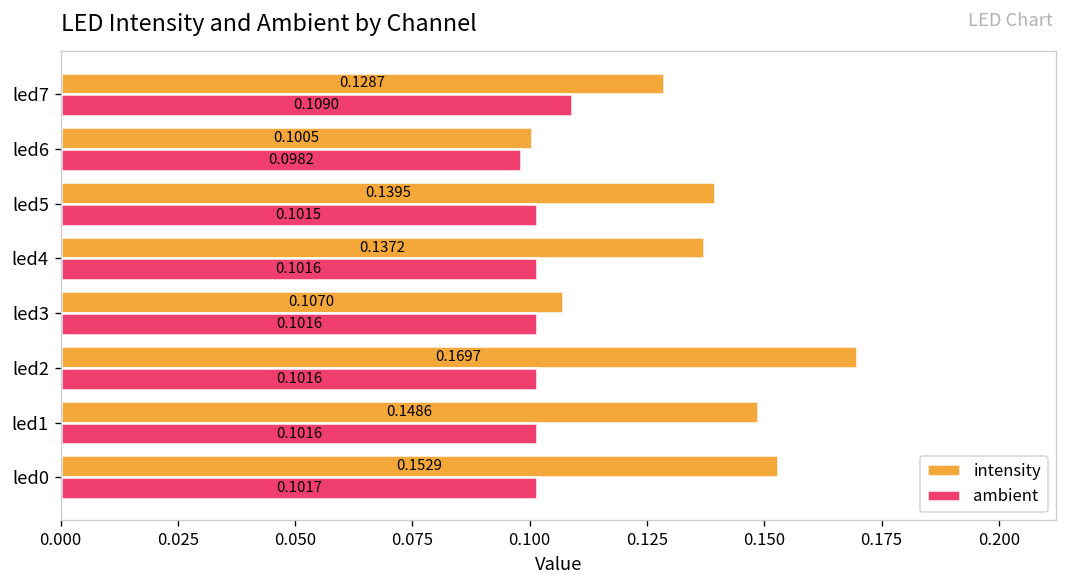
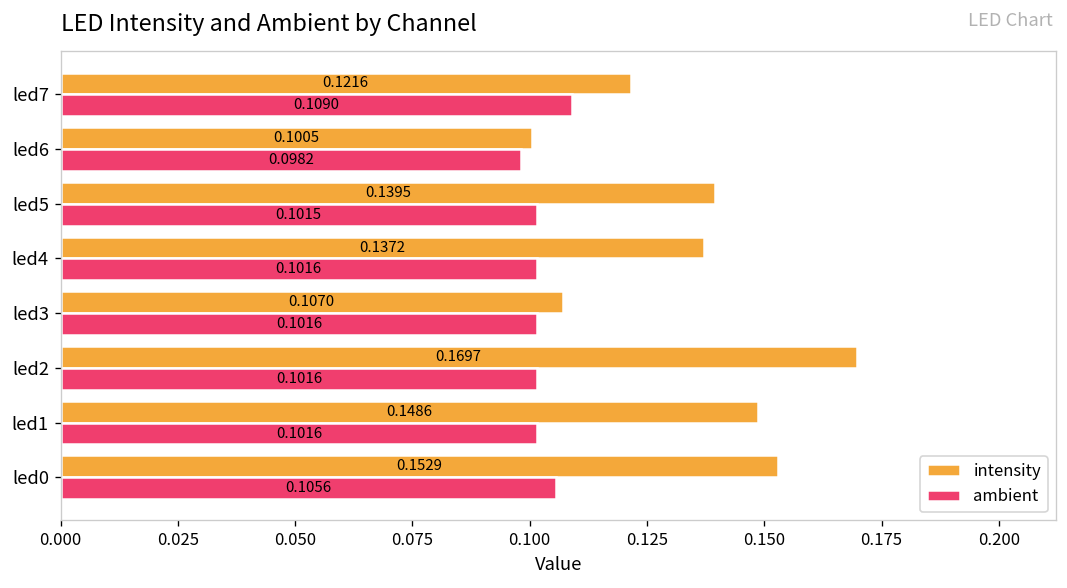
  {
    "intensity": {
-     "led7": 0.1287,
+     "led7": 0.1216,
      "led6": 0.1005,
      "led5": 0.1395,
      "led4": 0.1372,
      "led3": 0.1070,
      "led2": 0.1697,
      "led1": 0.1486,
      "led0": 0.1529
    },
    "ambient": {
      "led7": 0.1090,
      "led6": 0.0982,
      "led5": 0.1015,
      "led4": 0.1016,
      "led3": 0.1016,
      "led2": 0.1016,
      "led1": 0.1016,
-     "led0": 0.1017
+     "led0": 0.1056
    }
  }
